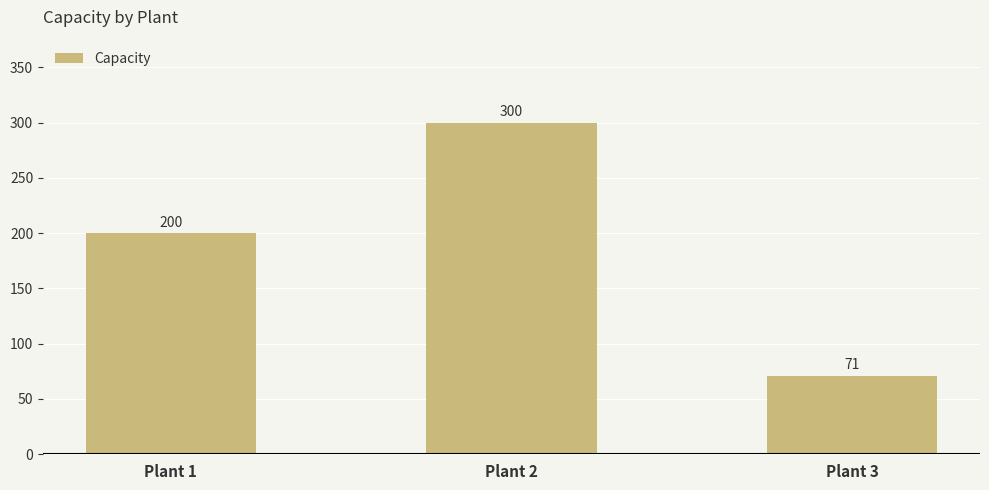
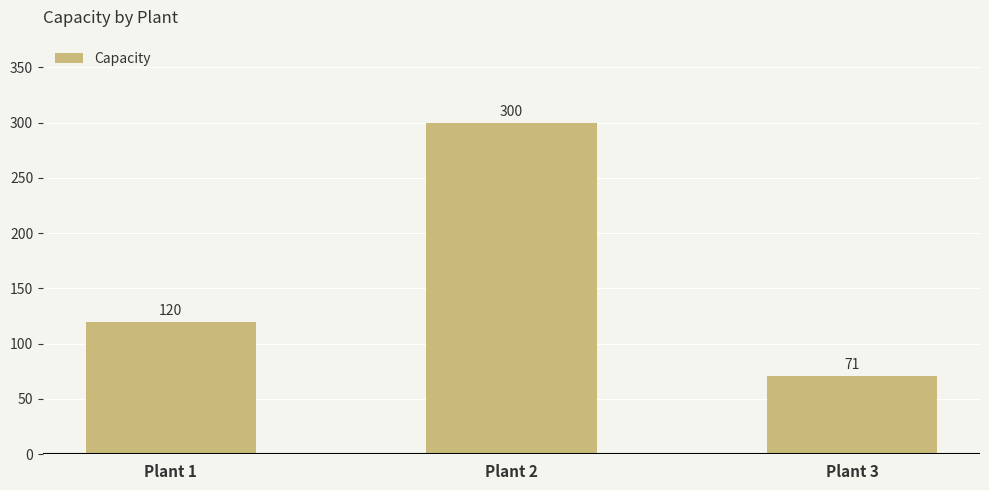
  {
-   "Plant 1": 200,
+   "Plant 1": 120,
    "Plant 2": 300,
    "Plant 3": 71
  }
